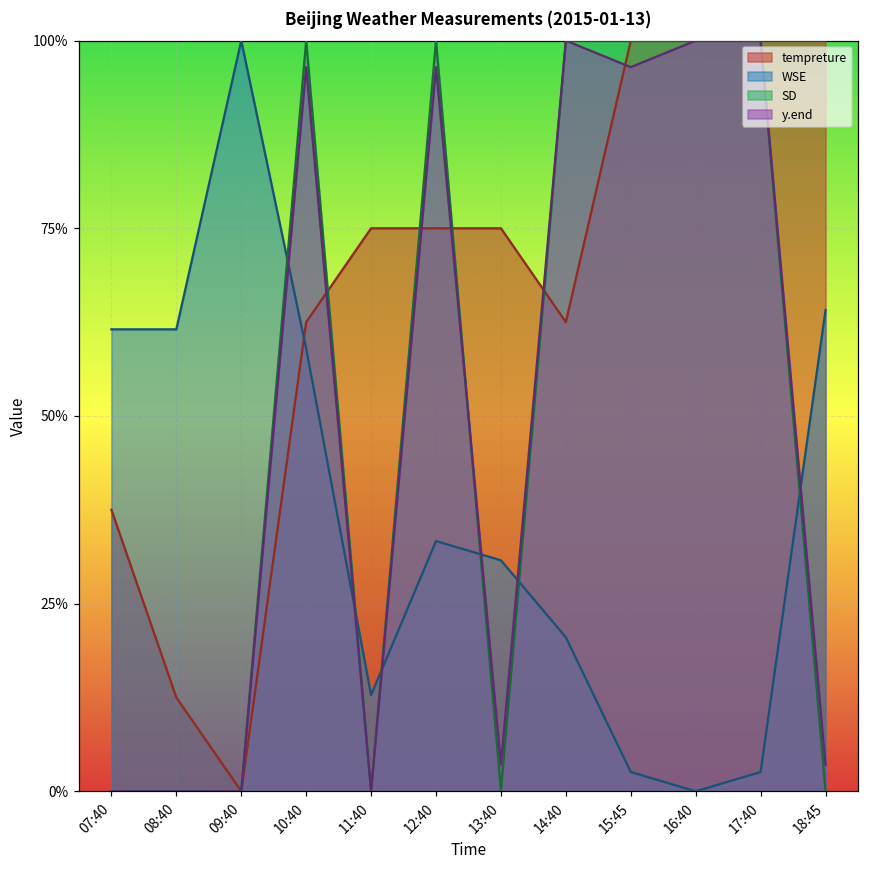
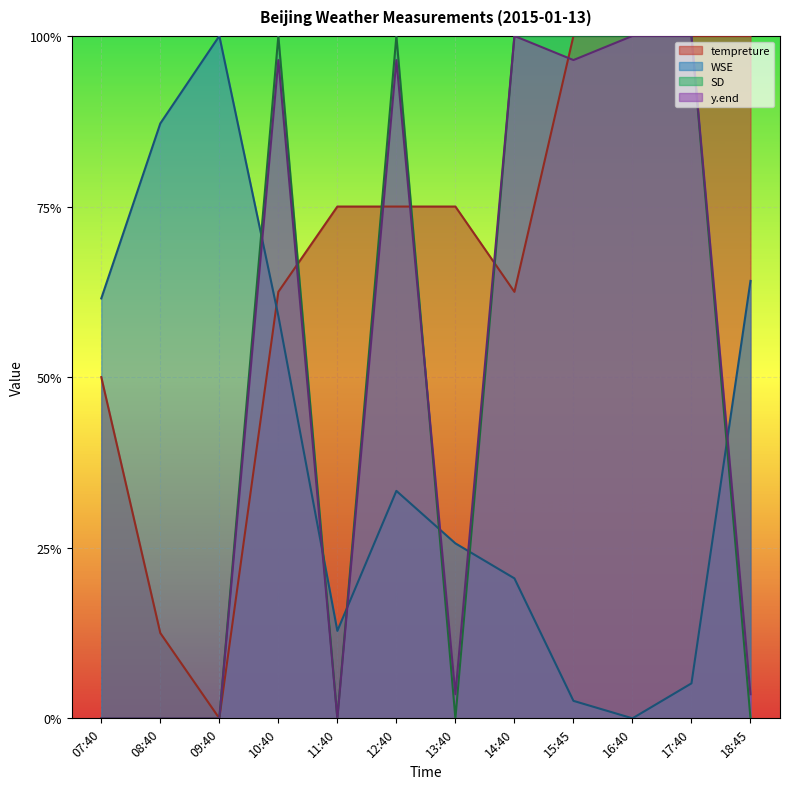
  {
    "tempreture": {
-     "07:40": "38%",
+     "07:40": "50%",
      "08:40": "13%",
      "10:40": "63%",
      "11:40": "75%",
      "12:40": "75%",
      "13:40": "75%",
      "14:40": "63%",
      "18:45": "100%"
    },
    "WSE": {
      "07:40": "62%",
-     "08:40": "62%",
+     "08:40": "87%",
      "09:40": "100%",
      "10:40": "59%",
      "11:40": "13%",
      "12:40": "33%",
-     "13:40": "31%",
+     "13:40": "26%",
      "14:40": "21%",
      "15:45": "3%",
      "16:40": "0%",
-     "17:40": "3%",
+     "17:40": "5%",
      "18:45": "64%"
    },
    "SD": {
      "10:40": "100%",
      "12:40": "100%",
      "13:40": "0%",
      "18:45": "0%"
    },
    "y.end": {
      "10:40": "96%",
      "12:40": "96%",
      "13:40": "4%",
      "15:45": "96%",
      "18:45": "4%"
    }
  }
